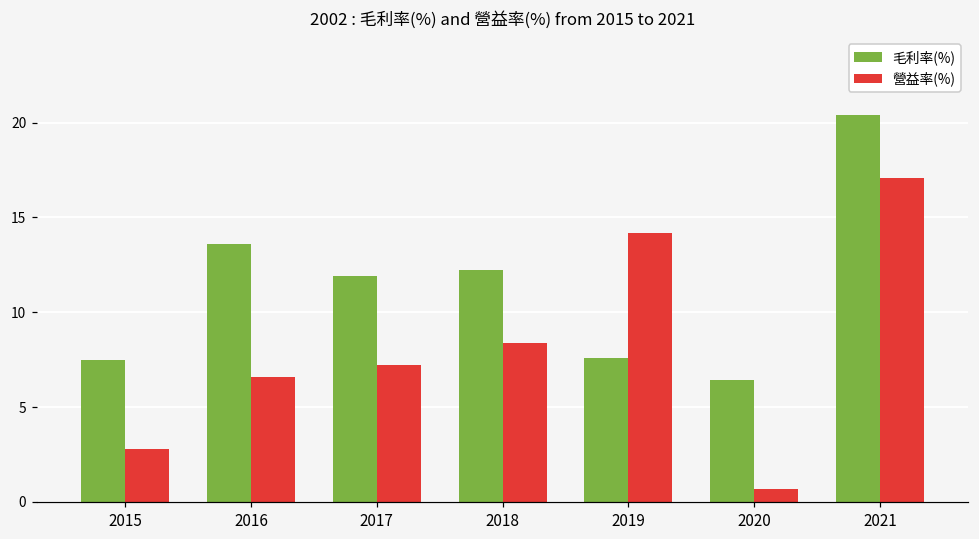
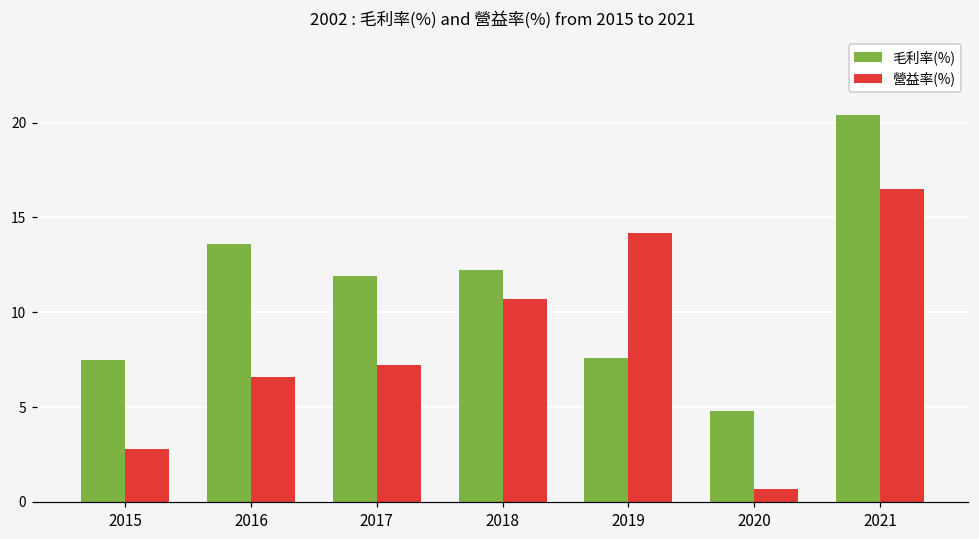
  {
    "毛利率(%)": {
      "2015": 7.5,
      "2016": 13.6,
      "2017": 11.9,
      "2018": 12.2,
      "2019": 7.6,
-     "2020": 6.4,
+     "2020": 4.8,
      "2021": 20.4
    },
    "營益率(%)": {
      "2015": 2.8,
      "2016": 6.6,
      "2017": 7.2,
-     "2018": 8.4,
+     "2018": 10.7,
      "2019": 14.2,
      "2020": 0.7,
-     "2021": 17.1
+     "2021": 16.5
    }
  }
